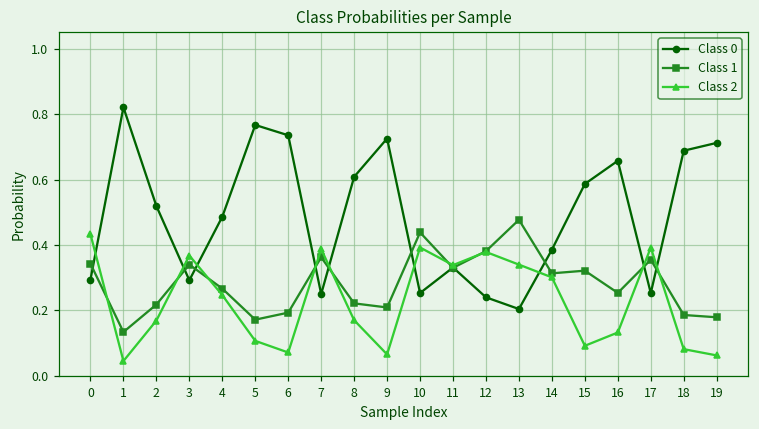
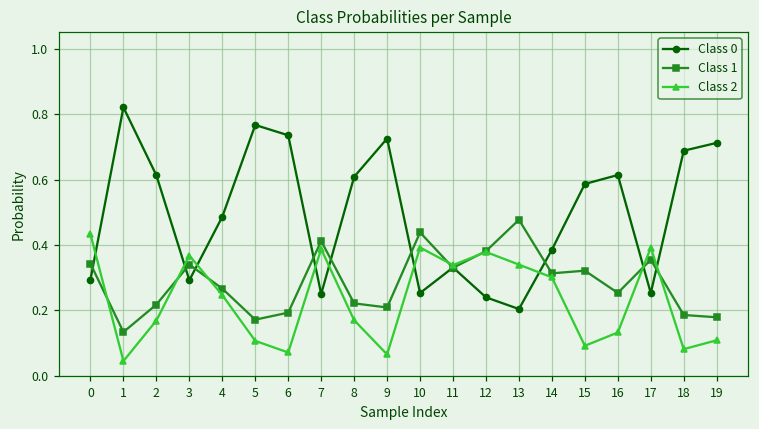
  {
    "Class 0": {
      "0": 0.29,
      "1": 0.82,
-     "2": 0.52,
+     "2": 0.61,
      "3": 0.29,
      "4": 0.49,
      "5": 0.77,
      "6": 0.74,
      "7": 0.25,
      "8": 0.61,
      "9": 0.73,
      "10": 0.25,
      "12": 0.24,
      "13": 0.20,
      "14": 0.39,
      "15": 0.59,
-     "16": 0.66,
+     "16": 0.61,
      "17": 0.25,
      "18": 0.69,
      "19": 0.71
    },
    "Class 1": {
      "0": 0.34,
      "1": 0.13,
      "2": 0.22,
      "3": 0.34,
      "4": 0.27,
      "5": 0.17,
      "6": 0.19,
-     "7": 0.36,
+     "7": 0.41,
      "8": 0.22,
      "9": 0.21,
      "10": 0.44,
      "13": 0.48,
      "14": 0.31,
      "15": 0.32,
      "16": 0.25,
      "17": 0.36,
      "18": 0.19,
      "19": 0.18
    },
    "Class 2": {
      "0": 0.43,
      "1": 0.05,
      "2": 0.17,
      "3": 0.37,
      "4": 0.25,
      "5": 0.11,
      "6": 0.07,
      "7": 0.39,
      "8": 0.17,
      "9": 0.07,
      "10": 0.39,
      "13": 0.34,
      "14": 0.30,
      "15": 0.09,
      "16": 0.13,
      "17": 0.39,
      "18": 0.08,
-     "19": 0.06
+     "19": 0.11
    }
  }
